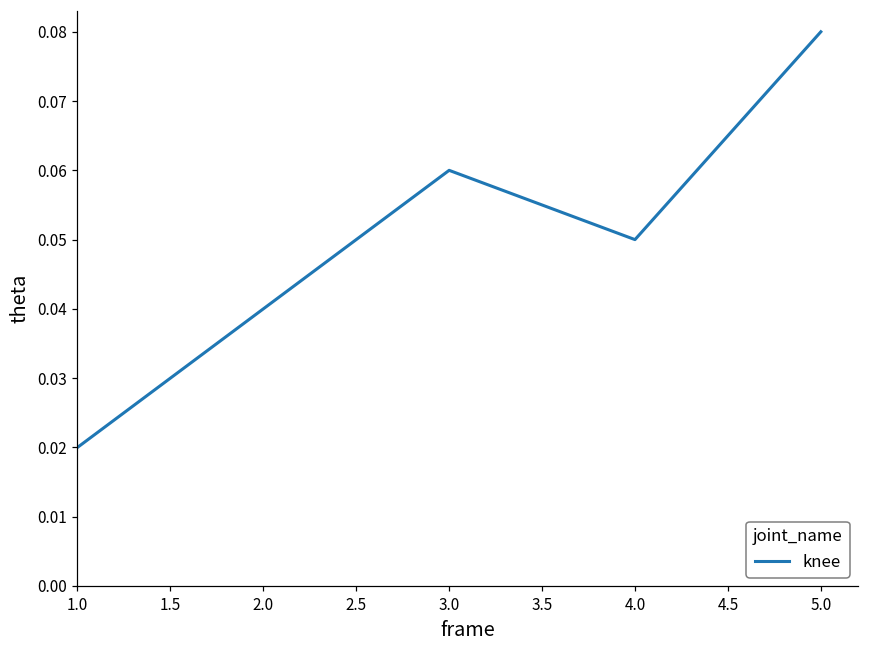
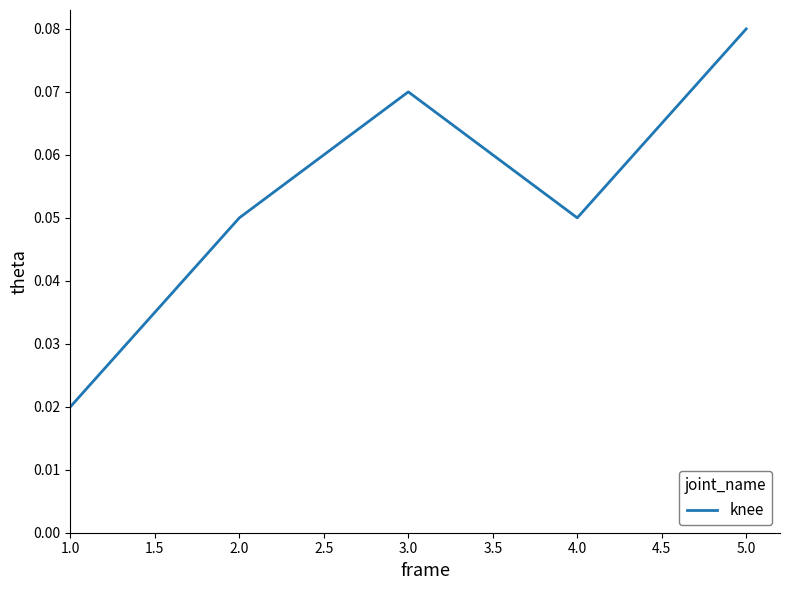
  {
    "1.0": 0.02,
-   "2.0": 0.04,
-   "3.0": 0.06,
+   "2.0": 0.05,
+   "3.0": 0.07,
    "4.0": 0.05,
    "5.0": 0.08
  }
